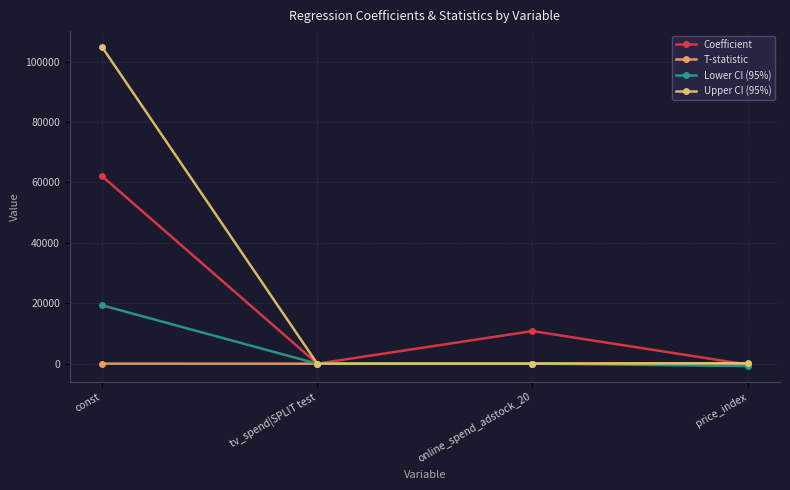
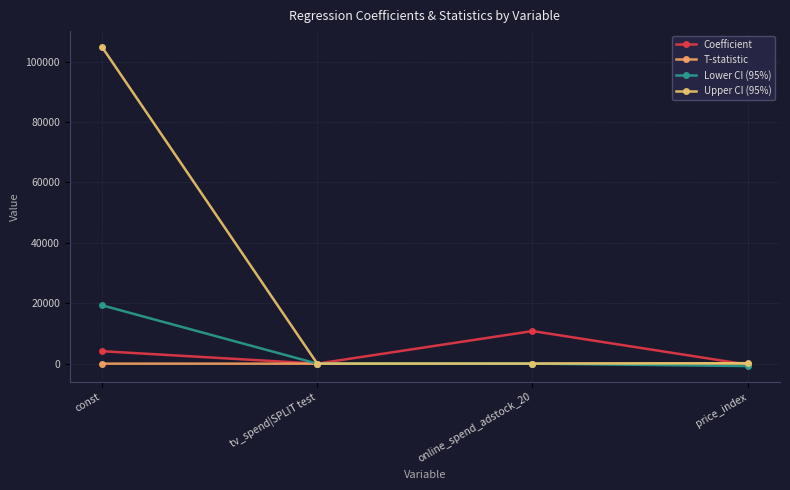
  {
    "Coefficient": {
-     "const": 62000,
+     "const": 4000,
      "online_spend_adstock_20": 11000
    },
    "Lower CI (95%)": {
      "const": 19000
    }
  }
